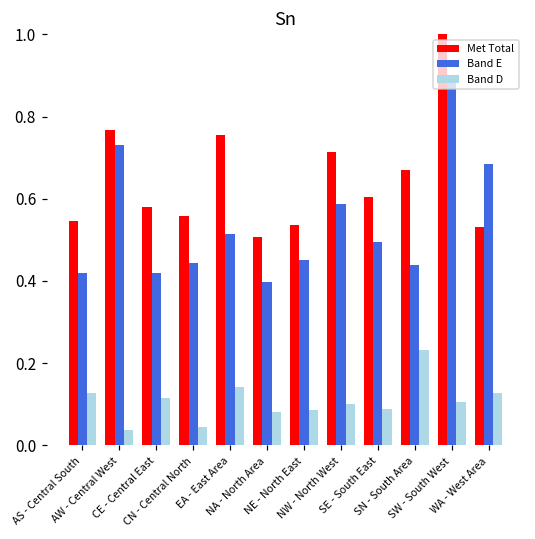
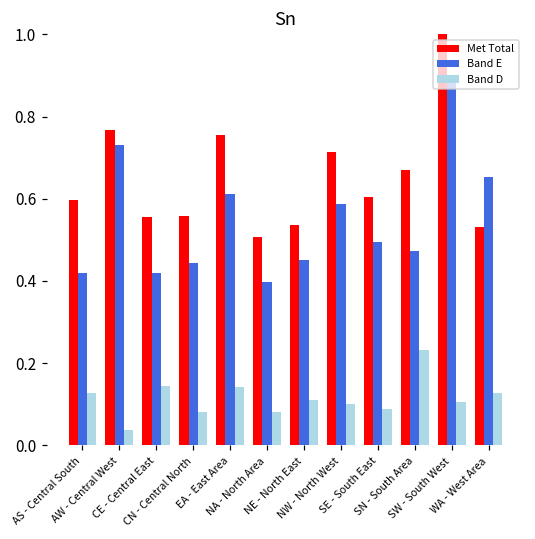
  {
    "Met Total": {
-     "AS - Central South": 0.55,
+     "AS - Central South": 0.60,
      "AW - Central West": 0.77,
-     "CE - Central East": 0.58,
+     "CE - Central East": 0.56,
      "CN - Central North": 0.56,
      "EA - East Area": 0.75,
      "NA - North Area": 0.51,
      "NE - North East": 0.54,
      "NW - North West": 0.71,
      "SE - South East": 0.60,
      "SN - South Area": 0.67,
      "SW - South West": 1.00,
      "WA - West Area": 0.53
    },
    "Band E": {
      "AS - Central South": 0.42,
      "AW - Central West": 0.73,
      "CE - Central East": 0.42,
      "CN - Central North": 0.44,
-     "EA - East Area": 0.51,
+     "EA - East Area": 0.61,
      "NA - North Area": 0.40,
      "NE - North East": 0.45,
      "NW - North West": 0.59,
      "SE - South East": 0.49,
-     "SN - South Area": 0.44,
-     "WA - West Area": 0.69
+     "SN - South Area": 0.47,
+     "WA - West Area": 0.65
    },
    "Band D": {
      "AS - Central South": 0.13,
      "AW - Central West": 0.04,
-     "CE - Central East": 0.11,
-     "CN - Central North": 0.05,
+     "CE - Central East": 0.15,
+     "CN - Central North": 0.08,
      "EA - East Area": 0.14,
      "NA - North Area": 0.08,
-     "NE - North East": 0.09,
+     "NE - North East": 0.11,
      "NW - North West": 0.10,
      "SE - South East": 0.09,
      "SN - South Area": 0.23,
      "SW - South West": 0.10,
      "WA - West Area": 0.13
    }
  }
